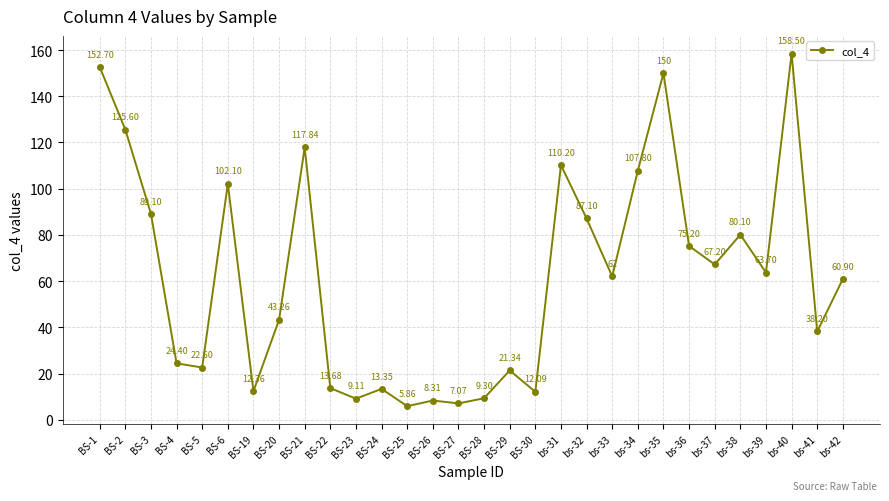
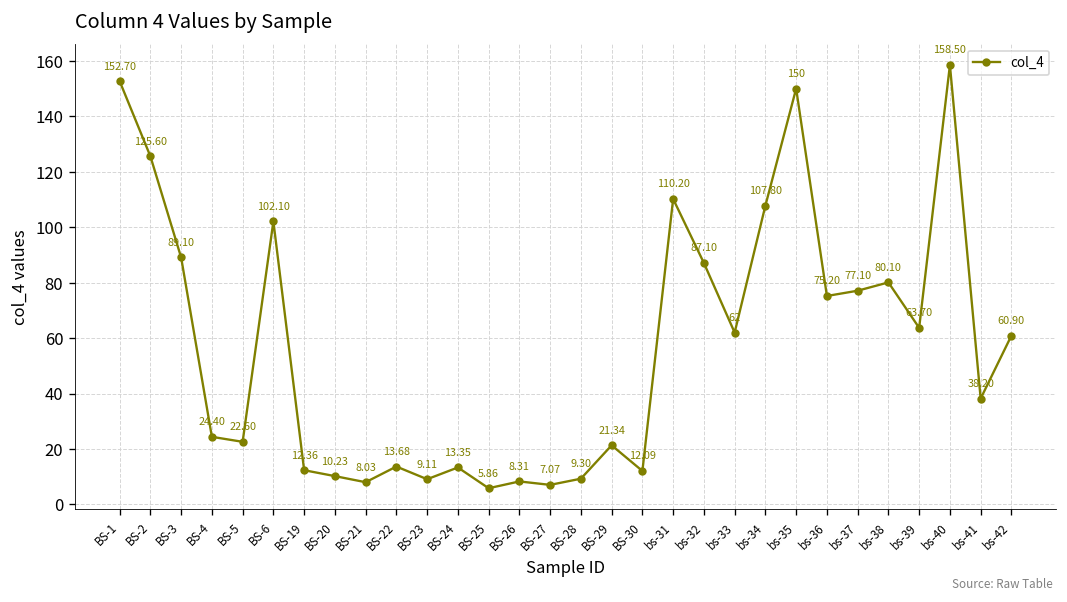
  {
    "BS-1": 152.70,
    "BS-2": 125.60,
    "BS-3": 89.10,
    "BS-4": 24.40,
    "BS-5": 22.60,
    "BS-6": 102.10,
    "BS-19": 12.36,
-   "BS-20": 43.26,
-   "BS-21": 117.84,
+   "BS-20": 10.23,
+   "BS-21": 8.03,
    "BS-22": 13.68,
    "BS-23": 9.11,
    "BS-24": 13.35,
    "BS-25": 5.86,
    "BS-26": 8.31,
    "BS-27": 7.07,
    "BS-28": 9.30,
    "BS-29": 21.34,
    "BS-30": 12.09,
    "bs-31": 110.20,
    "bs-32": 87.10,
    "bs-33": 62,
    "bs-34": 107.80,
    "bs-35": 150,
    "bs-36": 75.20,
-   "bs-37": 67.20,
+   "bs-37": 77.10,
    "bs-38": 80.10,
    "bs-39": 63.70,
    "bs-40": 158.50,
    "bs-41": 38.20,
    "bs-42": 60.90
  }
